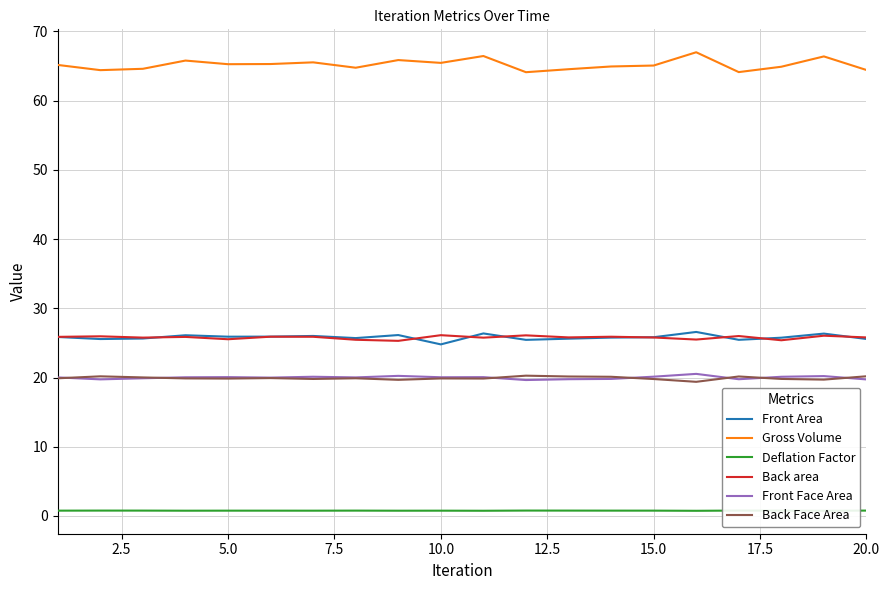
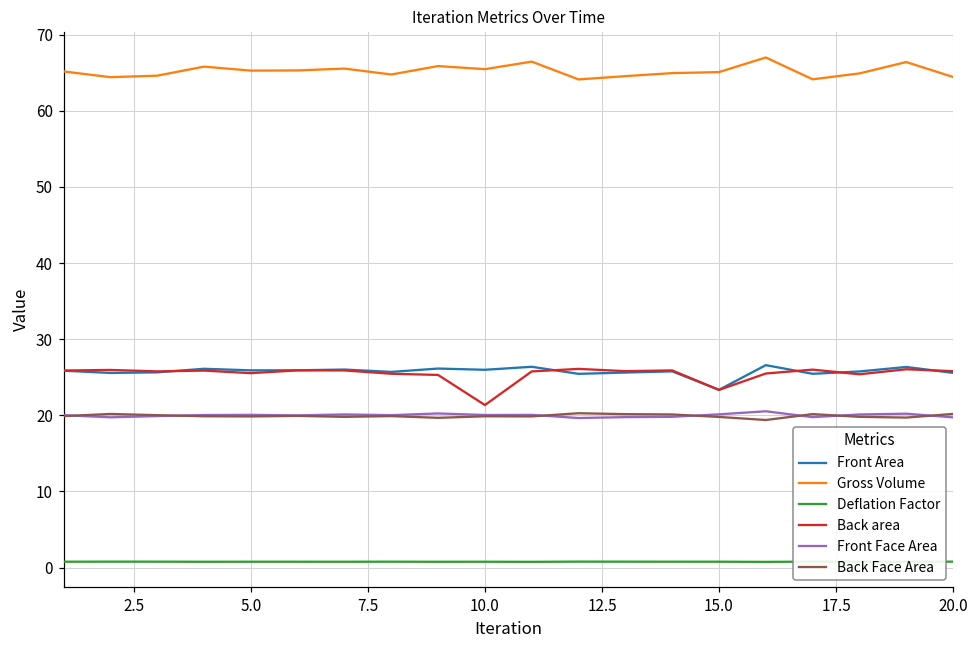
  {
    "Front Area": {
-     "10.0": 25,
-     "15.0": 26
+     "10.0": 26,
+     "15.0": 23
    },
    "Gross Volume": {
      "5.0": 65,
      "10.0": 65,
      "15.0": 65,
      "20.0": 64
    },
    "Deflation Factor": {
      "5.0": 1,
      "10.0": 1,
      "15.0": 1,
      "20.0": 1
    },
    "Back area": {
-     "10.0": 26,
-     "15.0": 26
+     "10.0": 21,
+     "15.0": 23
    },
    "Front Face Area": {
      "20.0": 20
    },
    "Back Face Area": {
      "20.0": 20
    }
  }
